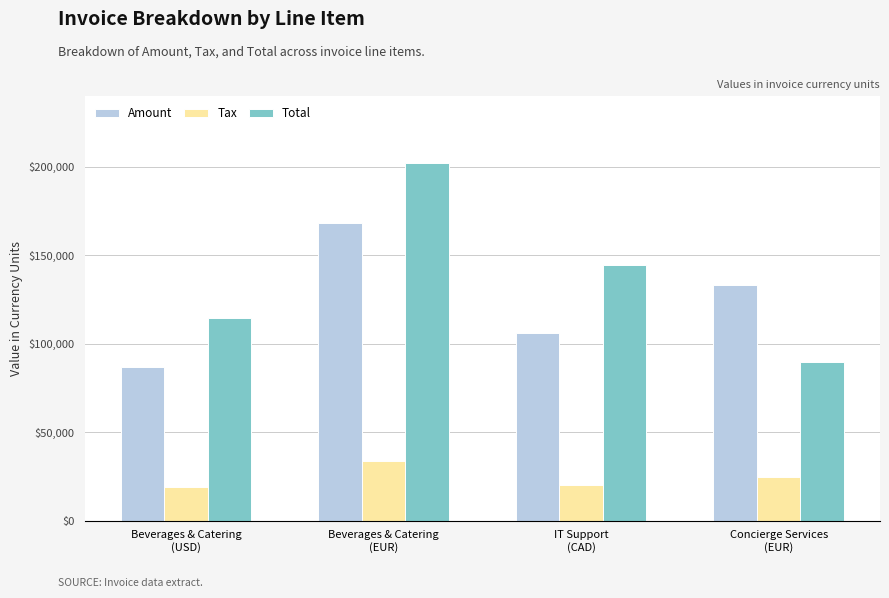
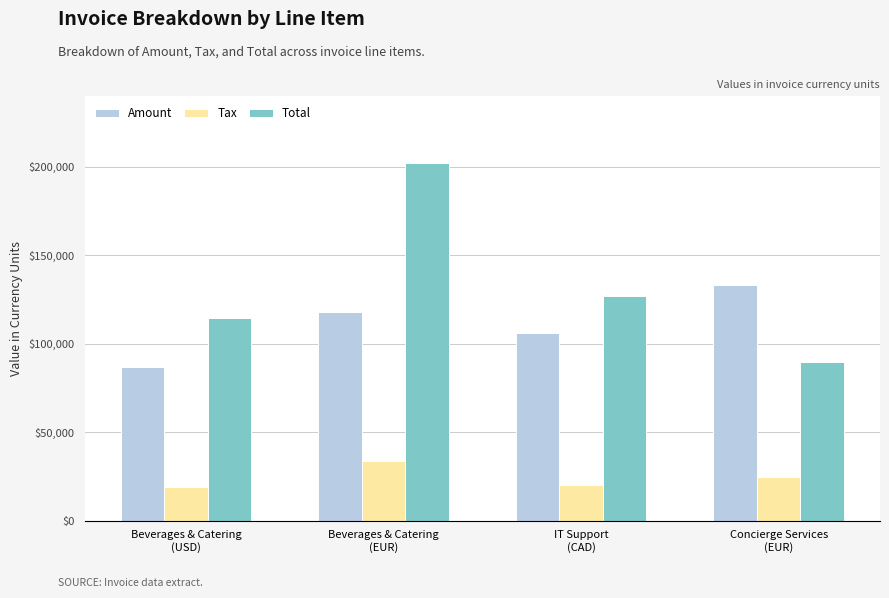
  {
    "Amount": {
      "Beverages & Catering (USD)": "$87,000",
-     "Beverages & Catering (EUR)": "$168,000",
+     "Beverages & Catering (EUR)": "$118,000",
      "IT Support (CAD)": "$106,000",
      "Concierge Services (EUR)": "$133,000"
    },
    "Tax": {
      "Beverages & Catering (USD)": "$19,000",
      "Beverages & Catering (EUR)": "$34,000",
      "IT Support (CAD)": "$20,000",
      "Concierge Services (EUR)": "$25,000"
    },
    "Total": {
      "Beverages & Catering (USD)": "$115,000",
      "Beverages & Catering (EUR)": "$202,000",
-     "IT Support (CAD)": "$145,000",
+     "IT Support (CAD)": "$127,000",
      "Concierge Services (EUR)": "$90,000"
    }
  }
